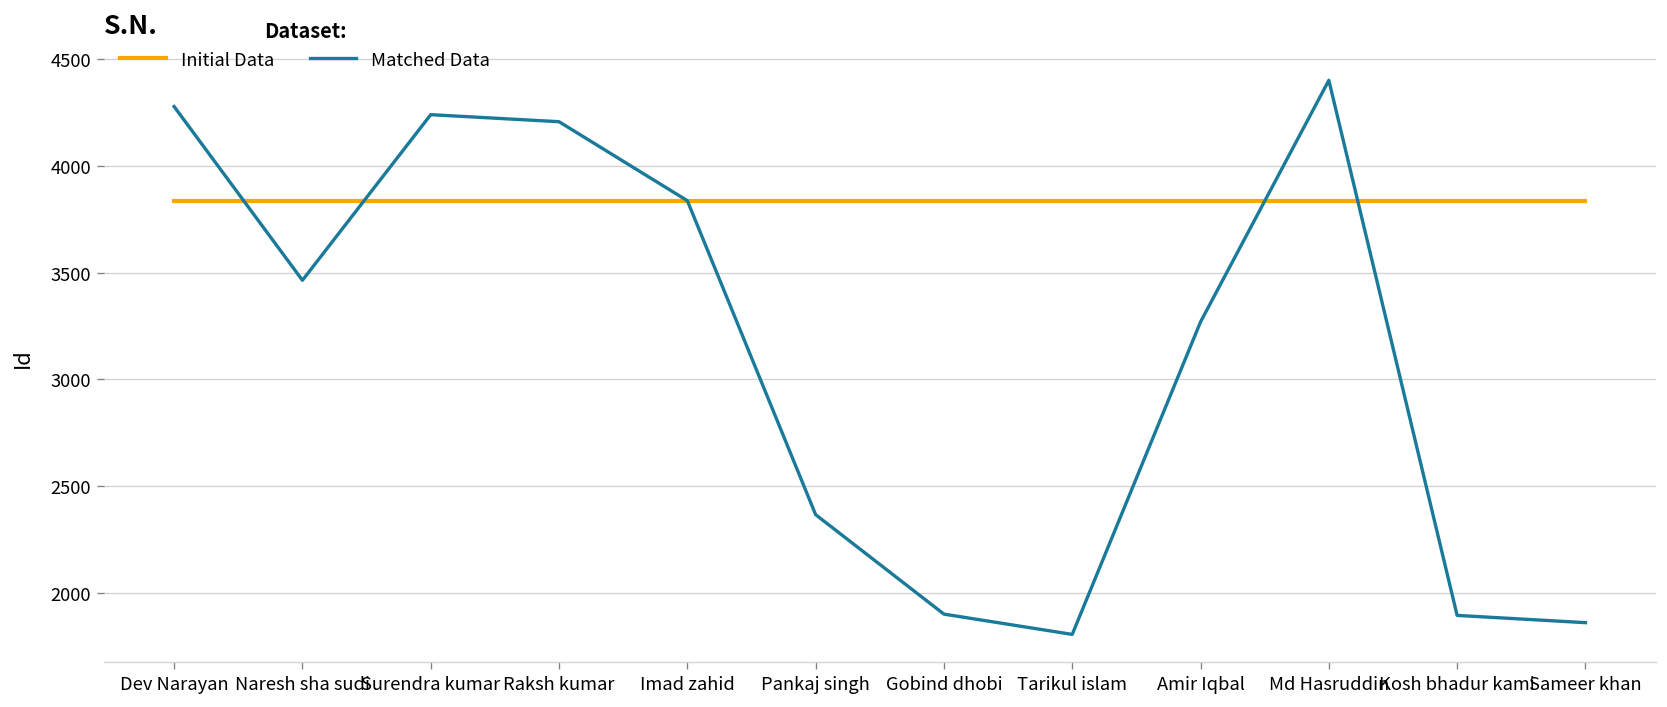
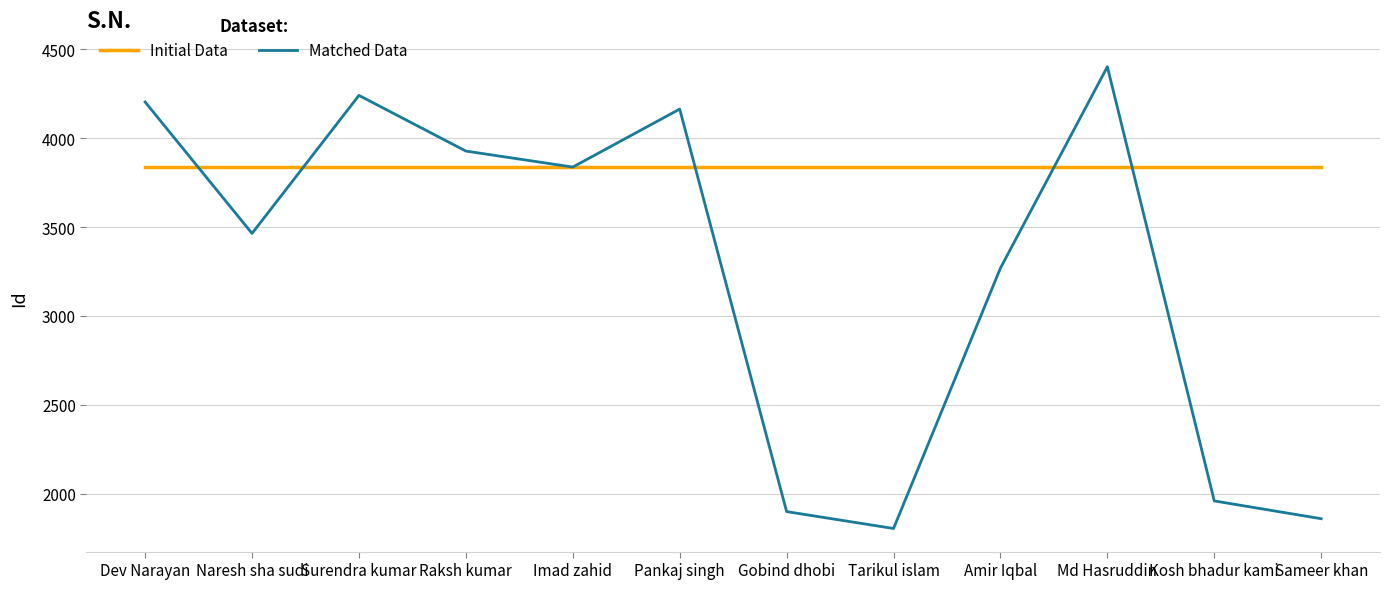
  {
    "Initial Data": {
      "Dev Narayan": 3840,
      "Naresh sha sudi": 3840,
      "Surendra kumar": 3840,
      "Raksh kumar": 3840,
      "Pankaj singh": 3840,
      "Gobind dhobi": 3840,
      "Tarikul islam": 3840,
      "Amir Iqbal": 3840,
      "Md Hasruddin": 3840,
      "Kosh bhadur kami": 3840,
      "Sameer khan": 3840
    },
    "Matched Data": {
-     "Dev Narayan": 4280,
+     "Dev Narayan": 4200,
      "Naresh sha sudi": 3460,
      "Surendra kumar": 4240,
-     "Raksh kumar": 4210,
-     "Pankaj singh": 2370,
+     "Raksh kumar": 3930,
+     "Pankaj singh": 4160,
      "Gobind dhobi": 1900,
      "Tarikul islam": 1810,
      "Amir Iqbal": 3270,
      "Md Hasruddin": 4400,
-     "Kosh bhadur kami": 1890,
+     "Kosh bhadur kami": 1960,
      "Sameer khan": 1860
    }
  }
